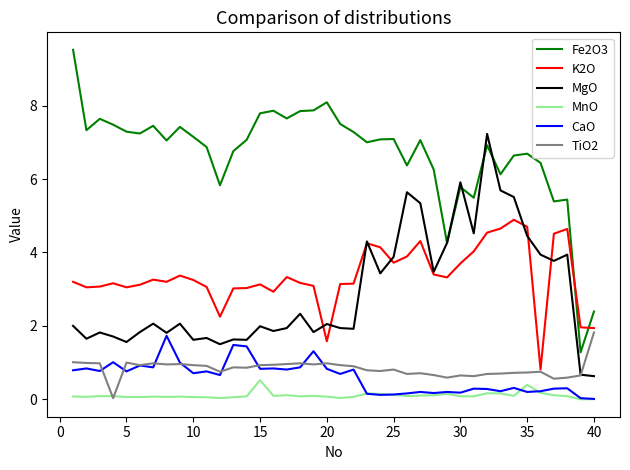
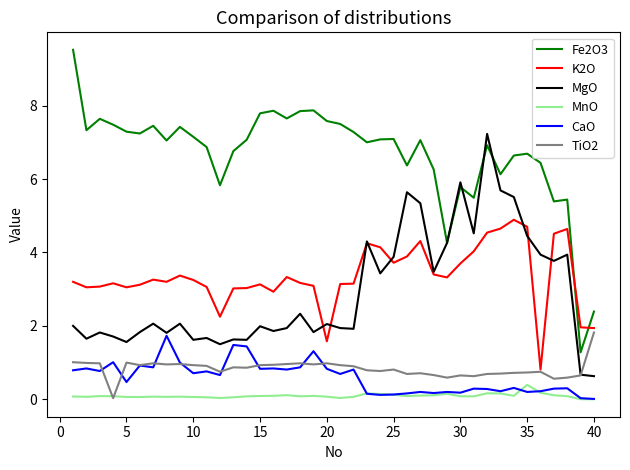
  {
    "Fe2O3": {
      "5": 7.3,
      "10": 7.2,
      "15": 7.8,
-     "20": 8.1,
+     "20": 7.6,
      "25": 7.1,
      "30": 5.8,
      "35": 6.7,
      "40": 2.4
    },
    "K2O": {
      "5": 3.1,
      "10": 3.3,
      "15": 3.1,
      "20": 1.6,
      "25": 3.7,
      "30": 3.7,
      "35": 4.7,
      "40": 1.9
    },
    "MgO": {
      "5": 1.6,
      "10": 1.6,
      "15": 2.0,
      "20": 2.1,
      "25": 3.9,
      "30": 5.9,
      "35": 4.5,
      "40": 0.6
    },
    "MnO": {
      "5": 0.1,
      "10": 0.1,
-     "15": 0.5,
+     "15": 0.1,
      "20": 0.1,
      "30": 0.1,
      "35": 0.4
    },
    "CaO": {
-     "5": 0.8,
+     "5": 0.5,
      "10": 0.7,
      "15": 0.8,
      "20": 0.8,
      "30": 0.2,
      "35": 0.2
    },
    "TiO2": {
      "5": 1.0,
      "10": 0.9,
      "15": 0.9,
      "20": 1.0,
      "25": 0.8,
      "30": 0.7,
      "35": 0.7,
      "40": 1.8
    }
  }
